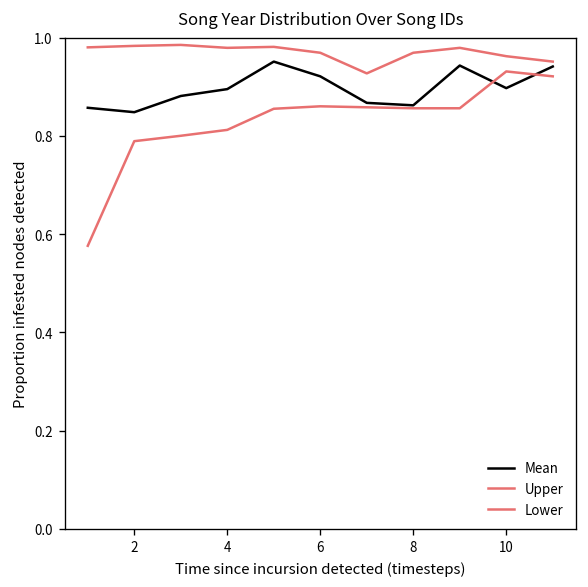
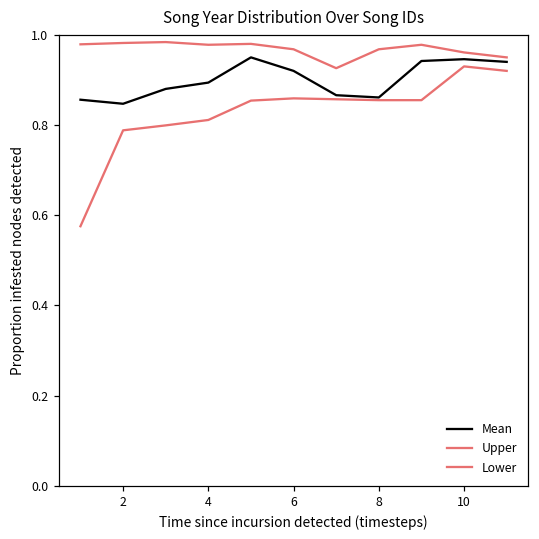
  {
    "Mean": {
      "2": 0.85,
      "4": 0.90,
      "6": 0.92,
-     "10": 0.90
+     "10": 0.95
    }
  }
